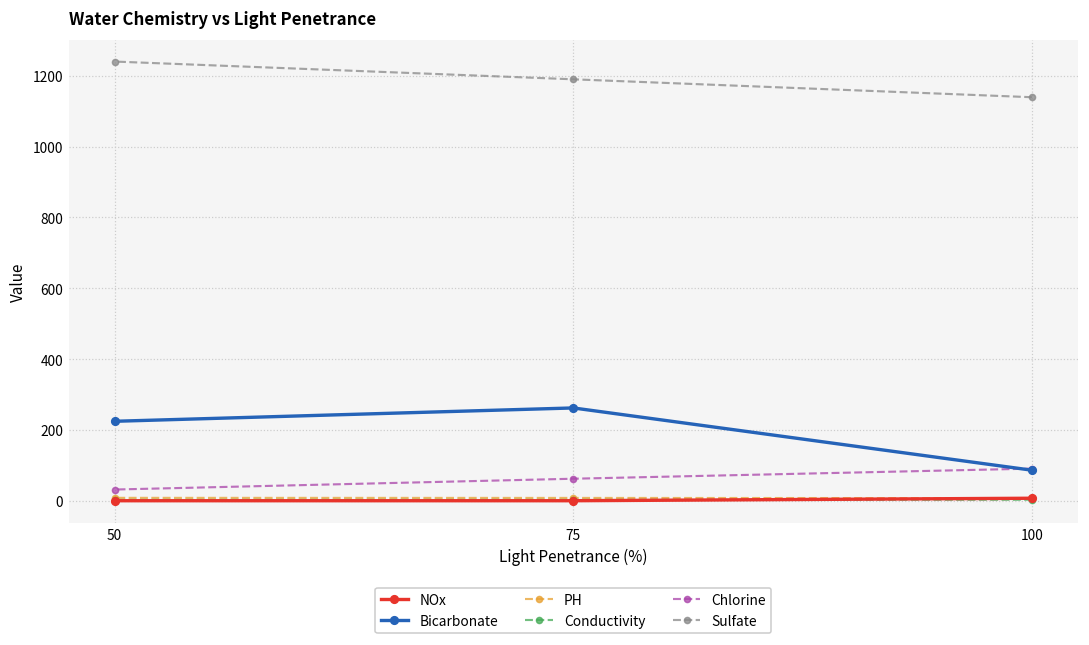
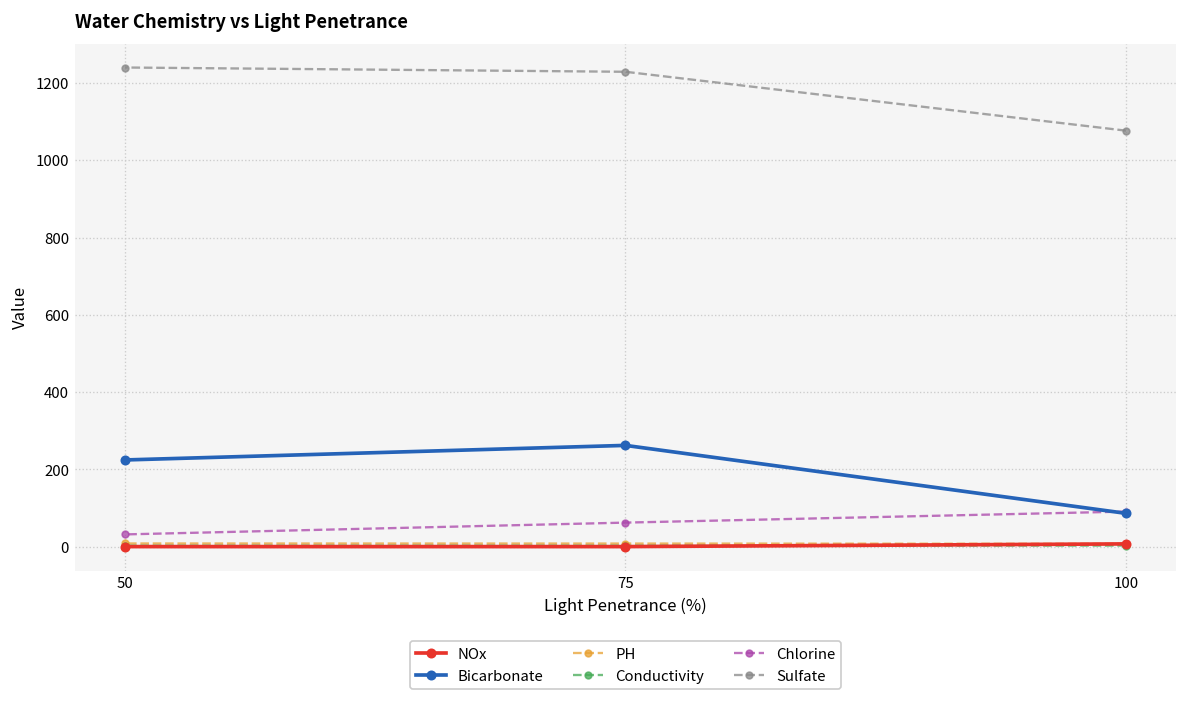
  {
    "Bicarbonate": {
      "50": 220,
      "75": 260
    },
    "Chlorine": {
      "50": 30,
      "75": 60
    },
    "Sulfate": {
      "50": 1240,
-     "75": 1190,
-     "100": 1140
+     "75": 1230,
+     "100": 1080
    }
  }
